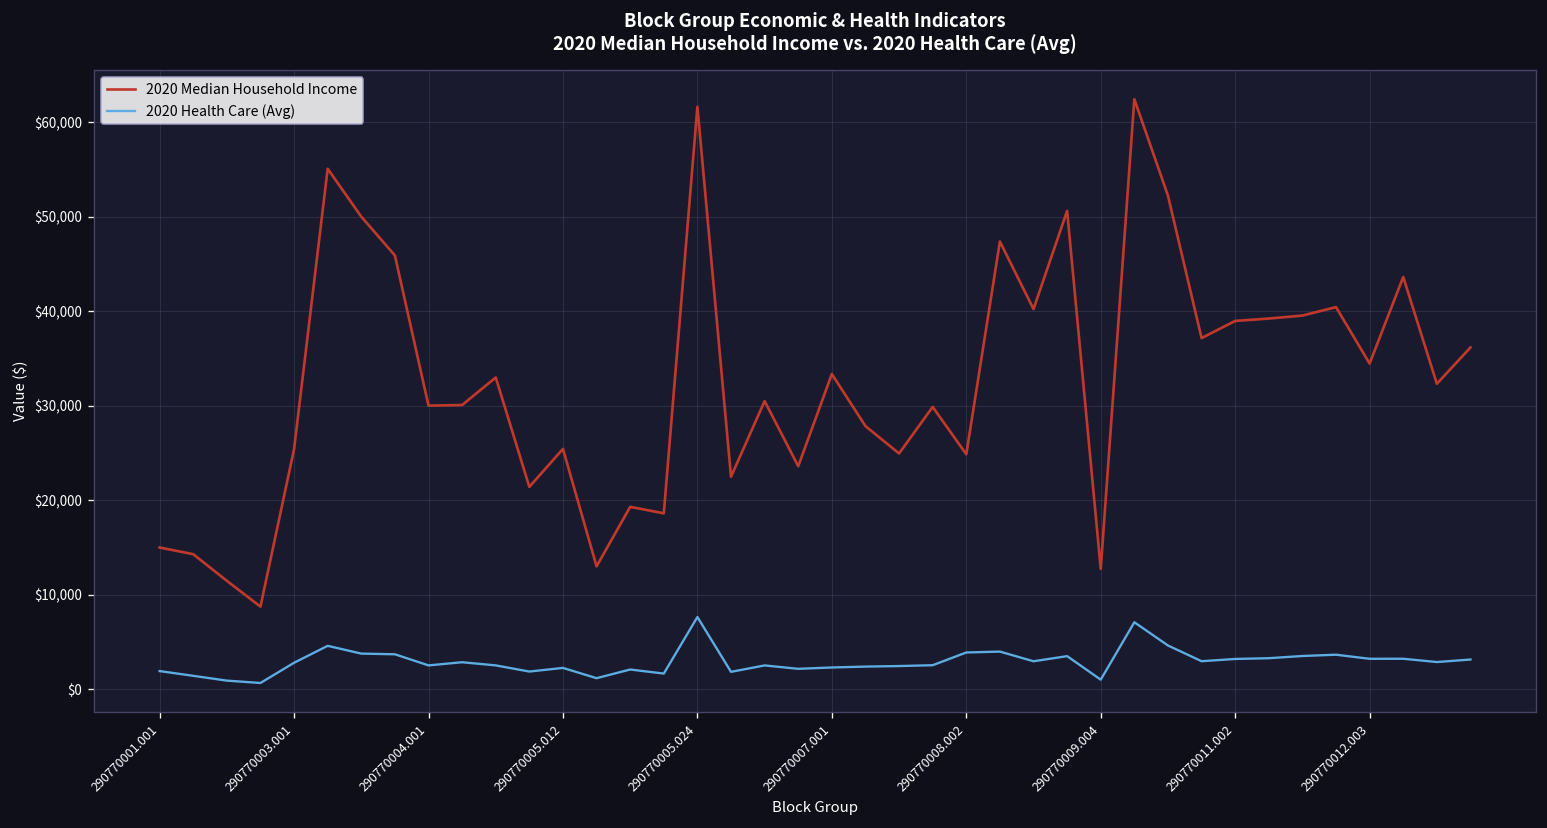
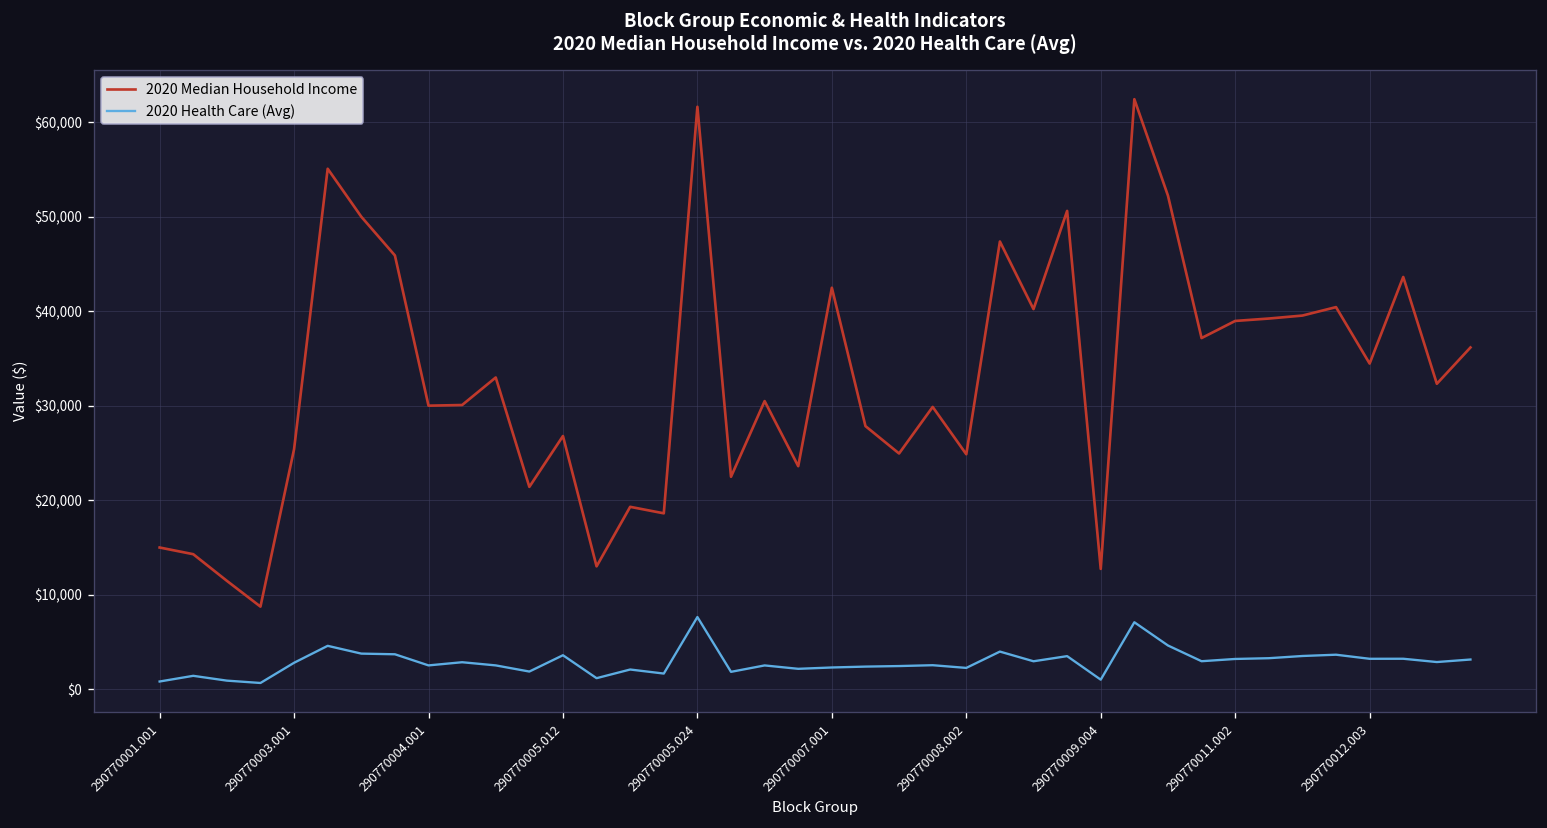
  {
    "2020 Median Household Income": {
      "290770001.001": "$15,000",
      "290770003.001": "$25,000",
      "290770004.001": "$30,000",
-     "290770005.012": "$25,000",
+     "290770005.012": "$27,000",
      "290770005.024": "$62,000",
-     "290770007.001": "$33,000",
+     "290770007.001": "$42,000",
      "290770008.002": "$25,000",
      "290770009.004": "$13,000",
      "290770011.002": "$39,000",
      "290770012.003": "$34,000"
    },
    "2020 Health Care (Avg)": {
-     "290770001.001": "$2,000",
+     "290770001.001": "$1,000",
      "290770003.001": "$3,000",
      "290770004.001": "$3,000",
-     "290770005.012": "$2,000",
+     "290770005.012": "$4,000",
      "290770005.024": "$8,000",
      "290770007.001": "$2,000",
-     "290770008.002": "$4,000",
+     "290770008.002": "$2,000",
      "290770009.004": "$1,000",
      "290770011.002": "$3,000",
      "290770012.003": "$3,000"
    }
  }
